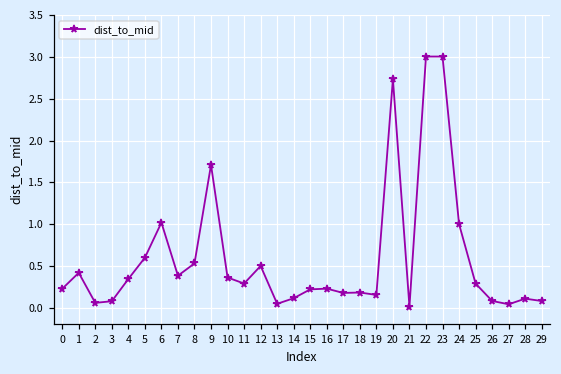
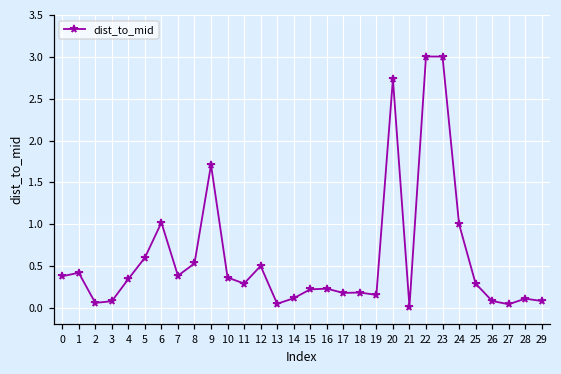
  {
-   "0": 0.2,
+   "0": 0.4,
    "1": 0.4,
    "2": 0.1,
    "3": 0.1,
    "4": 0.3,
    "5": 0.6,
    "6": 1.0,
    "7": 0.4,
    "8": 0.5,
    "9": 1.7,
    "10": 0.4,
    "11": 0.3,
    "12": 0.5,
    "13": 0.0,
    "14": 0.1,
    "15": 0.2,
    "16": 0.2,
    "17": 0.2,
    "18": 0.2,
    "19": 0.2,
    "20": 2.7,
    "21": 0.0,
    "22": 3.0,
    "23": 3.0,
    "24": 1.0,
    "25": 0.3,
    "26": 0.1,
    "27": 0.0,
    "28": 0.1,
    "29": 0.1
  }
